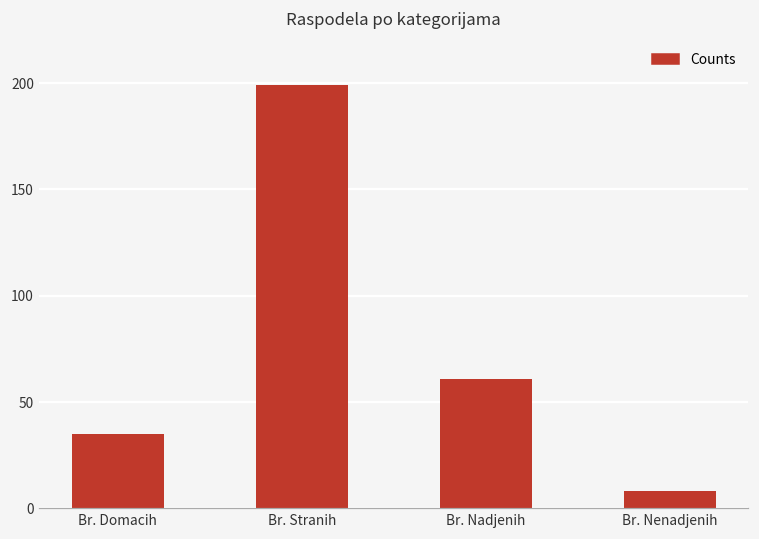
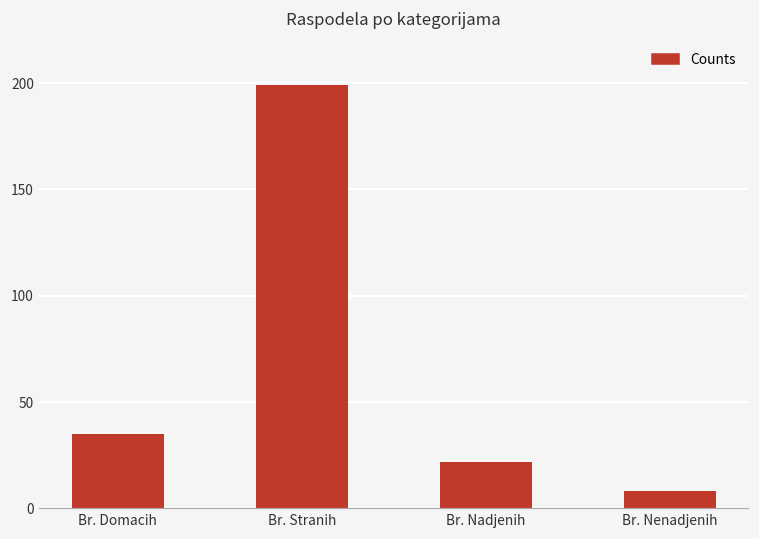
  {
    "Br. Domacih": 35,
    "Br. Stranih": 199,
-   "Br. Nadjenih": 61,
+   "Br. Nadjenih": 22,
    "Br. Nenadjenih": 8
  }
